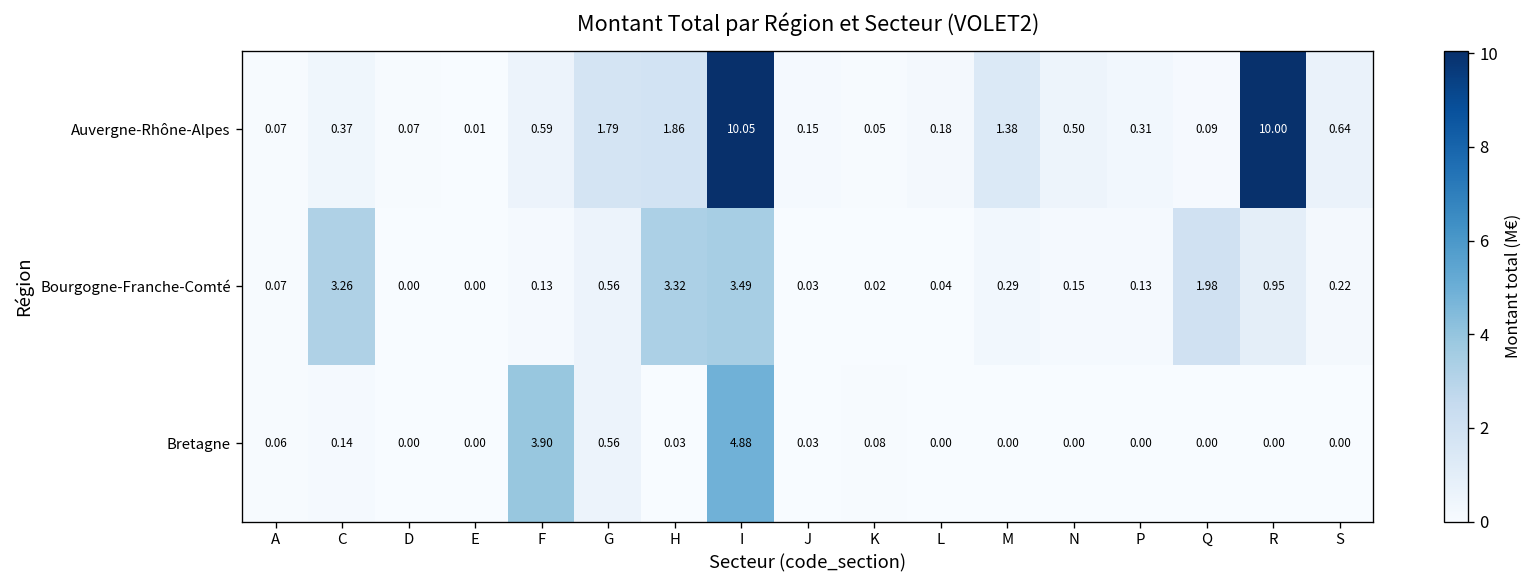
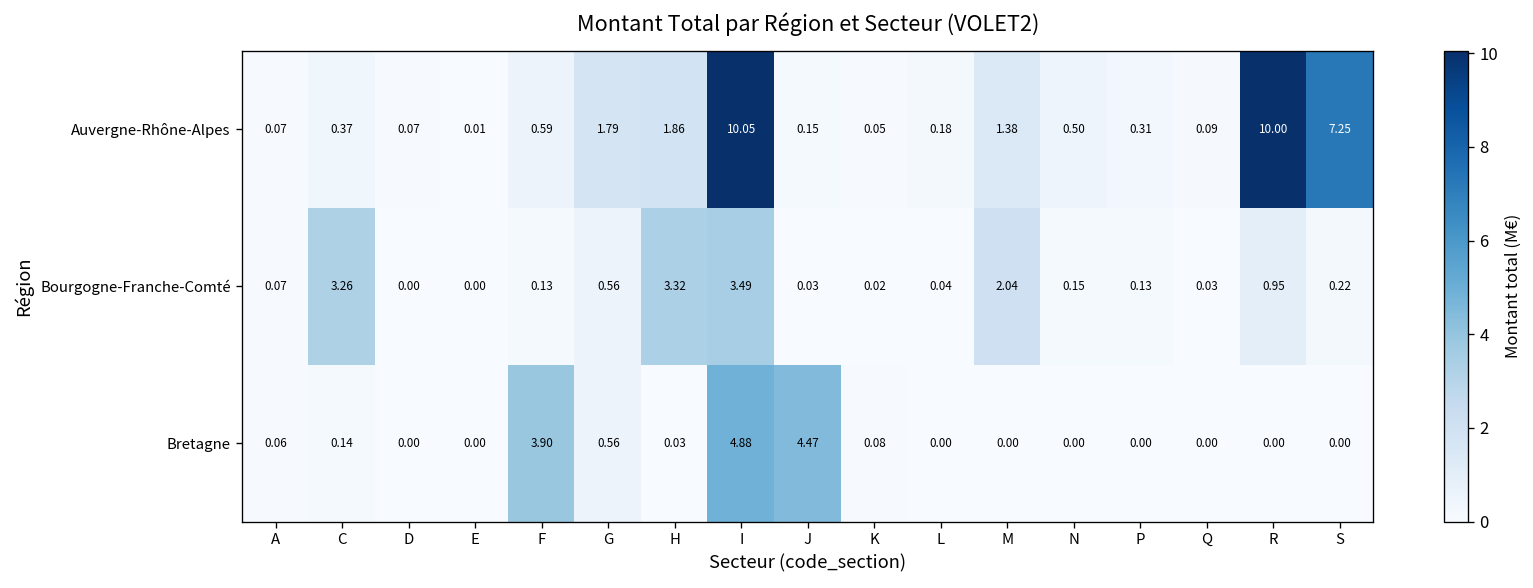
  {
    "Auvergne-Rhône-Alpes": {
      "A": 0.07,
      "C": 0.37,
      "D": 0.07,
      "E": 0.01,
      "F": 0.59,
      "G": 1.79,
      "H": 1.86,
      "I": 10.05,
      "J": 0.15,
      "K": 0.05,
      "L": 0.18,
      "M": 1.38,
      "N": 0.50,
      "P": 0.31,
      "Q": 0.09,
      "R": 10.00,
-     "S": 0.64
+     "S": 7.25
    },
    "Bourgogne-Franche-Comté": {
      "A": 0.07,
      "C": 3.26,
      "D": 0.00,
      "E": 0.00,
      "F": 0.13,
      "G": 0.56,
      "H": 3.32,
      "I": 3.49,
      "J": 0.03,
      "K": 0.02,
      "L": 0.04,
-     "M": 0.29,
+     "M": 2.04,
      "N": 0.15,
      "P": 0.13,
-     "Q": 1.98,
+     "Q": 0.03,
      "R": 0.95,
      "S": 0.22
    },
    "Bretagne": {
      "A": 0.06,
      "C": 0.14,
      "D": 0.00,
      "E": 0.00,
      "F": 3.90,
      "G": 0.56,
      "H": 0.03,
      "I": 4.88,
-     "J": 0.03,
+     "J": 4.47,
      "K": 0.08,
      "L": 0.00,
      "M": 0.00,
      "N": 0.00,
      "P": 0.00,
      "Q": 0.00,
      "R": 0.00,
      "S": 0.00
    }
  }
